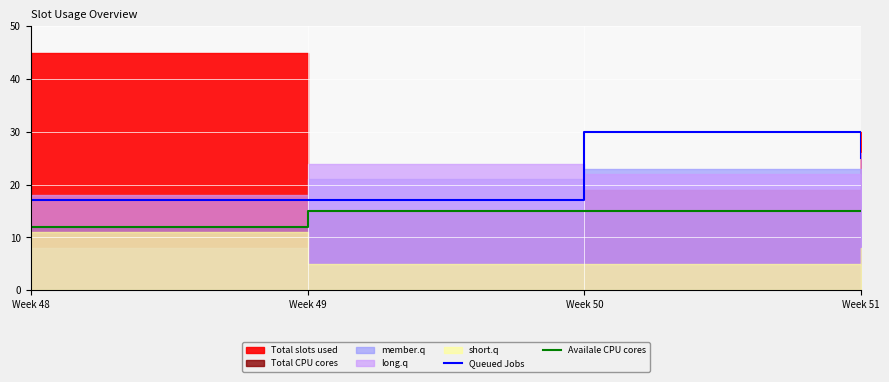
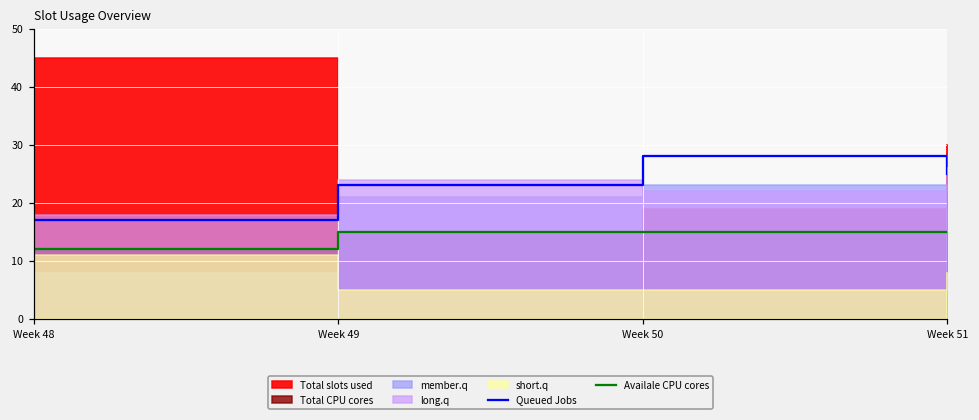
  {
    "Queued Jobs": {
      "Week 48": 17,
-     "Week 49": 17,
-     "Week 50": 30,
+     "Week 49": 23,
+     "Week 50": 28,
      "Week 51": 25
    }
  }
